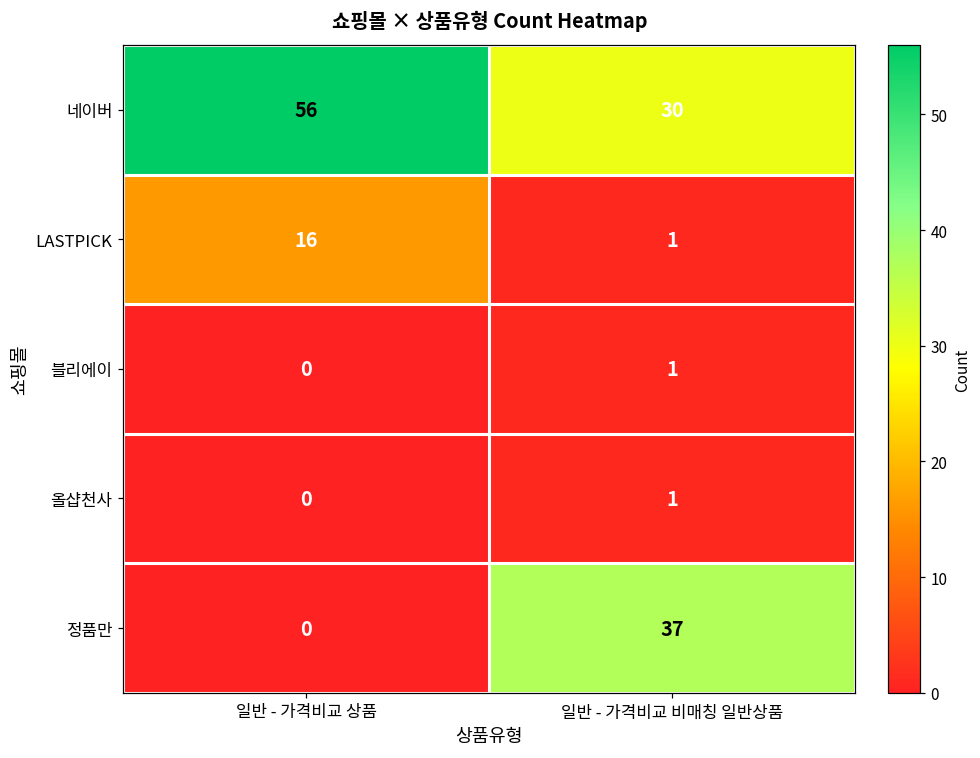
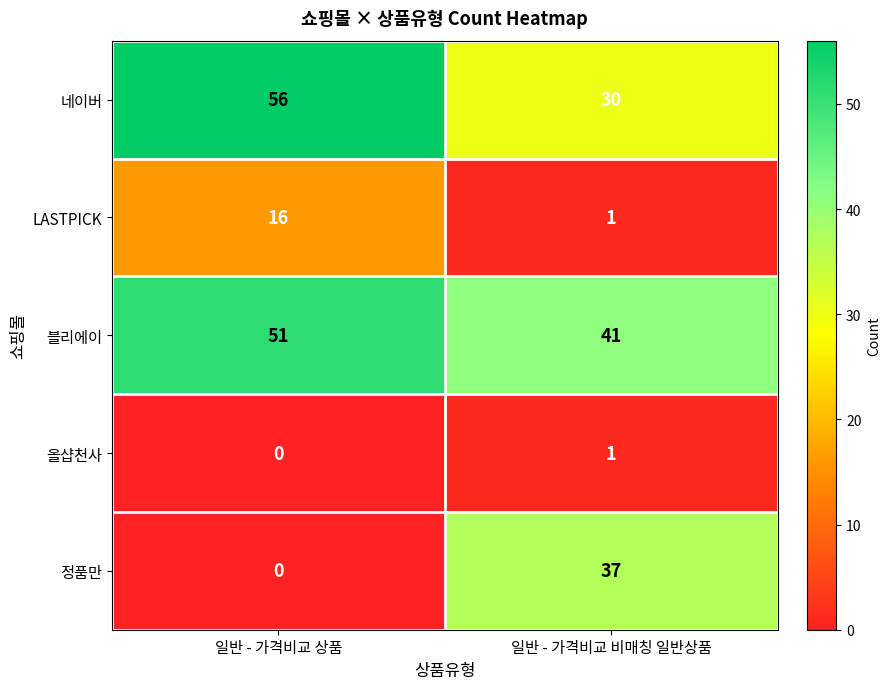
  {
    "네이버": {
      "일반 - 가격비교 상품": 56,
      "일반 - 가격비교 비매칭 일반상품": 30
    },
    "LASTPICK": {
      "일반 - 가격비교 상품": 16,
      "일반 - 가격비교 비매칭 일반상품": 1
    },
    "블리에이": {
-     "일반 - 가격비교 상품": 0,
-     "일반 - 가격비교 비매칭 일반상품": 1
+     "일반 - 가격비교 상품": 51,
+     "일반 - 가격비교 비매칭 일반상품": 41
    },
    "올샵천사": {
      "일반 - 가격비교 상품": 0,
      "일반 - 가격비교 비매칭 일반상품": 1
    },
    "정품만": {
      "일반 - 가격비교 상품": 0,
      "일반 - 가격비교 비매칭 일반상품": 37
    }
  }
